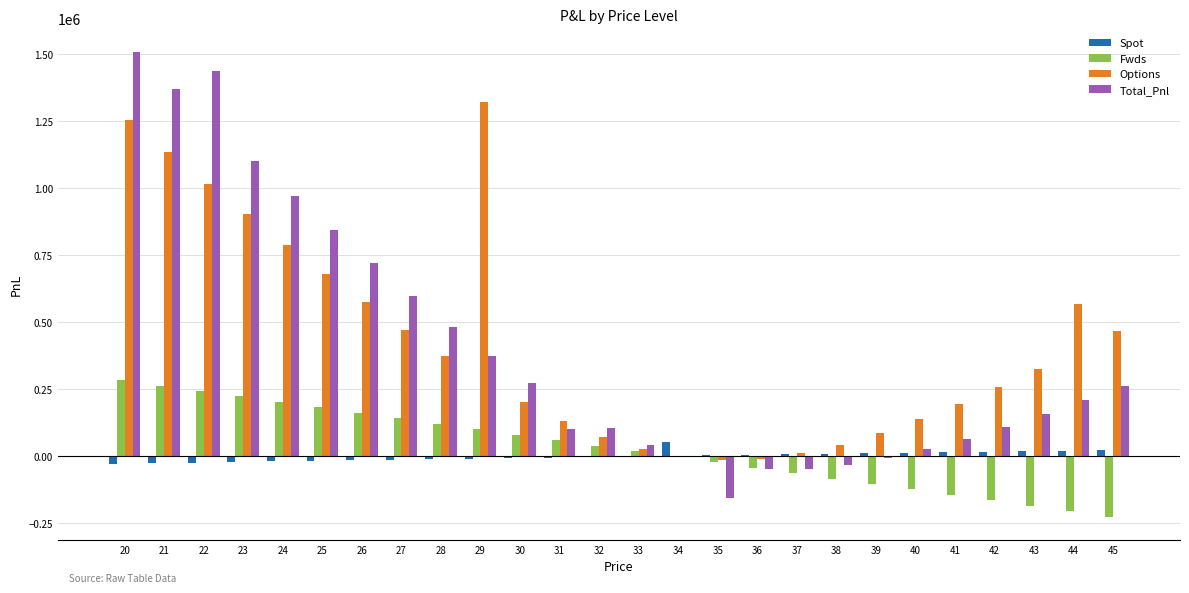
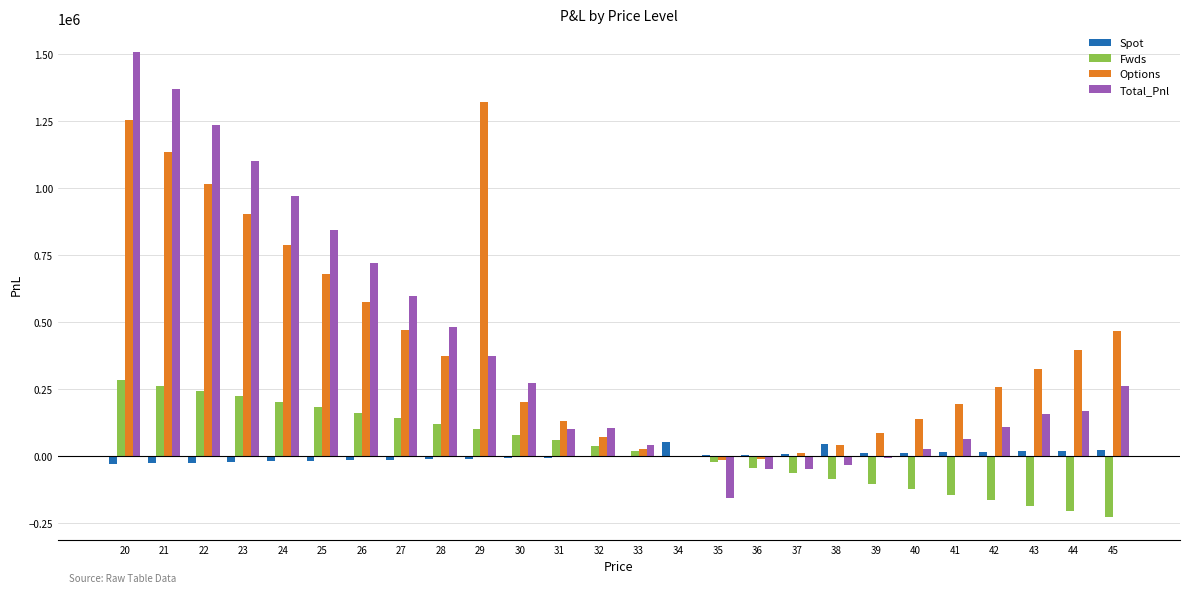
  {
    "Spot": {
      "20": -30000,
      "21": -30000,
      "22": -20000,
      "23": -20000,
      "24": -20000,
      "25": -20000,
      "26": -20000,
      "27": -10000,
      "28": -10000,
      "29": -10000,
      "34": 50000,
-     "38": 10000,
+     "38": 40000,
      "39": 10000,
      "40": 10000,
      "41": 10000,
      "42": 20000,
      "43": 20000,
      "44": 20000,
      "45": 20000
    },
    "Fwds": {
      "20": 280000,
      "21": 260000,
      "22": 240000,
      "23": 220000,
      "24": 200000,
      "25": 180000,
      "26": 160000,
      "27": 140000,
      "28": 120000,
      "29": 100000,
      "30": 80000,
      "31": 60000,
      "32": 40000,
      "33": 20000,
      "35": -20000,
      "36": -40000,
      "37": -60000,
      "38": -80000,
      "39": -100000,
      "40": -120000,
      "41": -140000,
      "42": -170000,
      "43": -190000,
      "44": -210000,
      "45": -230000
    },
    "Options": {
      "20": 1250000,
      "21": 1130000,
      "22": 1020000,
      "23": 900000,
      "24": 790000,
      "25": 680000,
      "26": 570000,
      "27": 470000,
      "28": 370000,
      "29": 1320000,
      "30": 200000,
      "31": 130000,
      "32": 70000,
      "33": 30000,
      "35": -10000,
      "37": 10000,
      "38": 40000,
      "39": 90000,
      "40": 140000,
      "41": 200000,
      "42": 260000,
      "43": 330000,
-     "44": 570000,
+     "44": 400000,
      "45": 470000
    },
    "Total_Pnl": {
      "20": 1510000,
      "21": 1370000,
-     "22": 1440000,
+     "22": 1240000,
      "23": 1100000,
      "24": 970000,
      "25": 840000,
      "26": 720000,
      "27": 600000,
      "28": 480000,
      "29": 370000,
      "30": 270000,
      "31": 100000,
      "32": 110000,
      "33": 40000,
      "35": -160000,
      "36": -50000,
      "37": -50000,
      "38": -30000,
      "40": 30000,
      "41": 70000,
      "42": 110000,
      "43": 160000,
-     "44": 210000,
+     "44": 170000,
      "45": 260000
    }
  }
